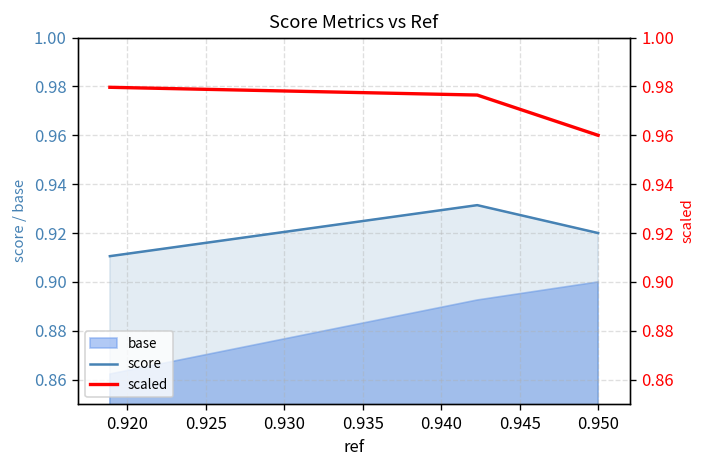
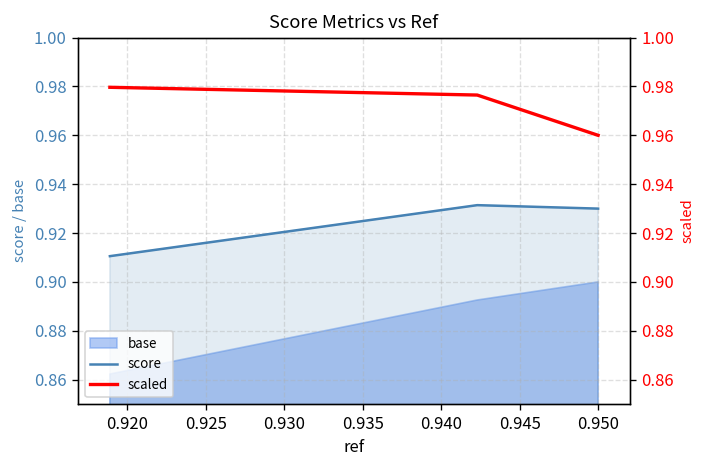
  {
    "score": {
-     "0.950": 0.92
+     "0.950": 0.93
    },
    "base": {
      "0.950": 0.90
    },
    "scaled": {
      "0.950": 0.960
    }
  }
